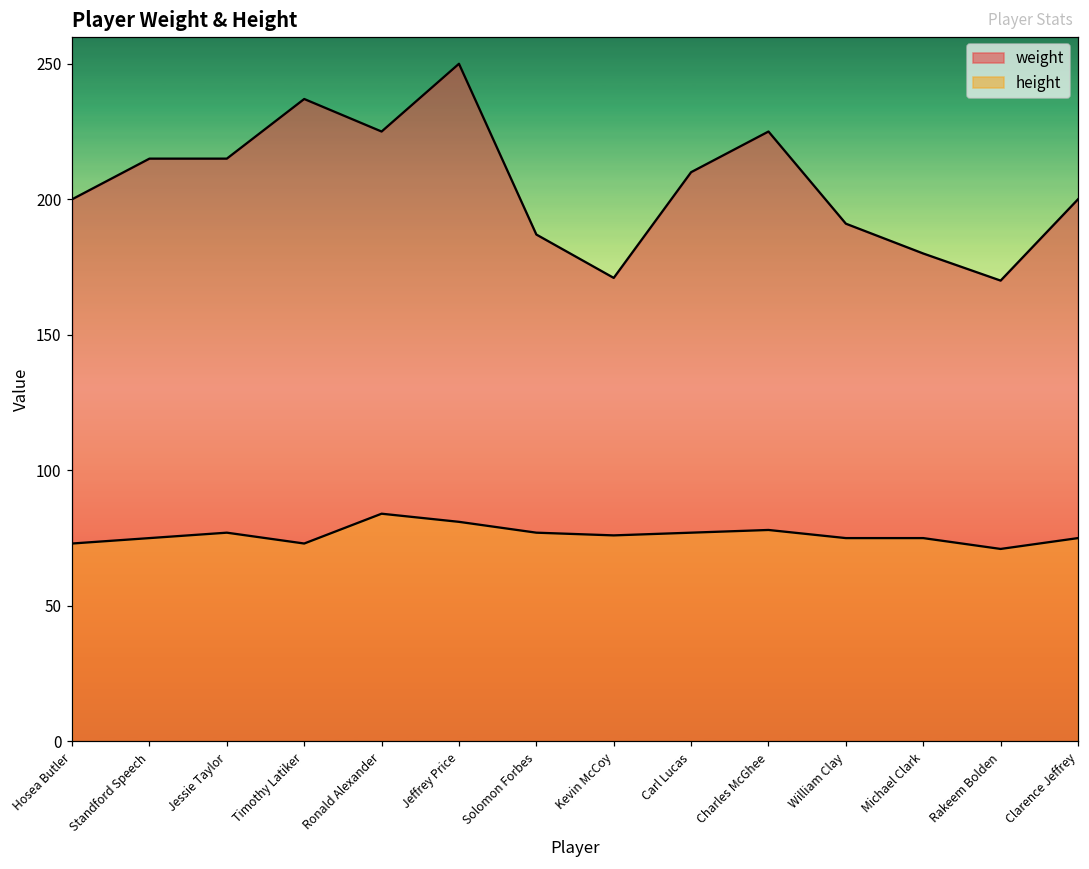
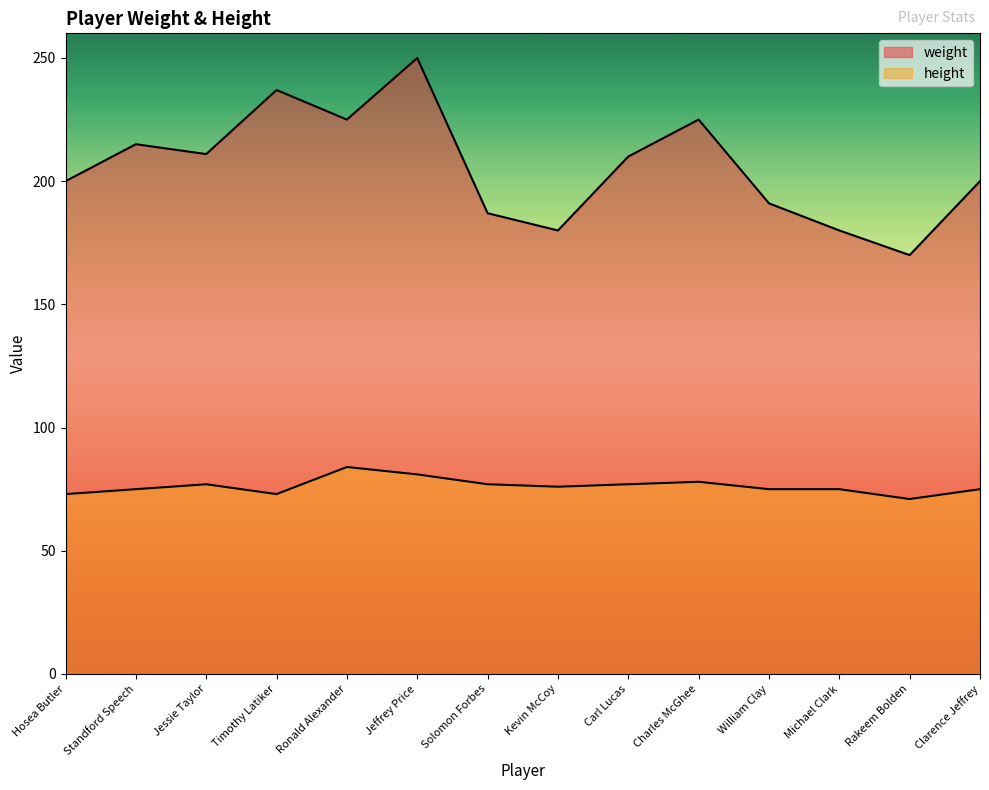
  {
    "weight": {
      "Hosea Butler": 200,
      "Standford Speech": 215,
-     "Jessie Taylor": 215,
+     "Jessie Taylor": 211,
      "Timothy Latiker": 237,
      "Ronald Alexander": 225,
      "Jeffrey Price": 250,
      "Solomon Forbes": 187,
-     "Kevin McCoy": 171,
+     "Kevin McCoy": 180,
      "Carl Lucas": 210,
      "Charles McGhee": 225,
      "William Clay": 191,
      "Michael Clark": 180,
      "Rakeem Bolden": 170,
      "Clarence Jeffrey": 200
    },
    "height": {
      "Hosea Butler": 73,
      "Standford Speech": 75,
      "Jessie Taylor": 77,
      "Timothy Latiker": 73,
      "Ronald Alexander": 84,
      "Jeffrey Price": 81,
      "Solomon Forbes": 77,
      "Kevin McCoy": 76,
      "Carl Lucas": 77,
      "Charles McGhee": 78,
      "William Clay": 75,
      "Michael Clark": 75,
      "Rakeem Bolden": 71,
      "Clarence Jeffrey": 75
    }
  }
